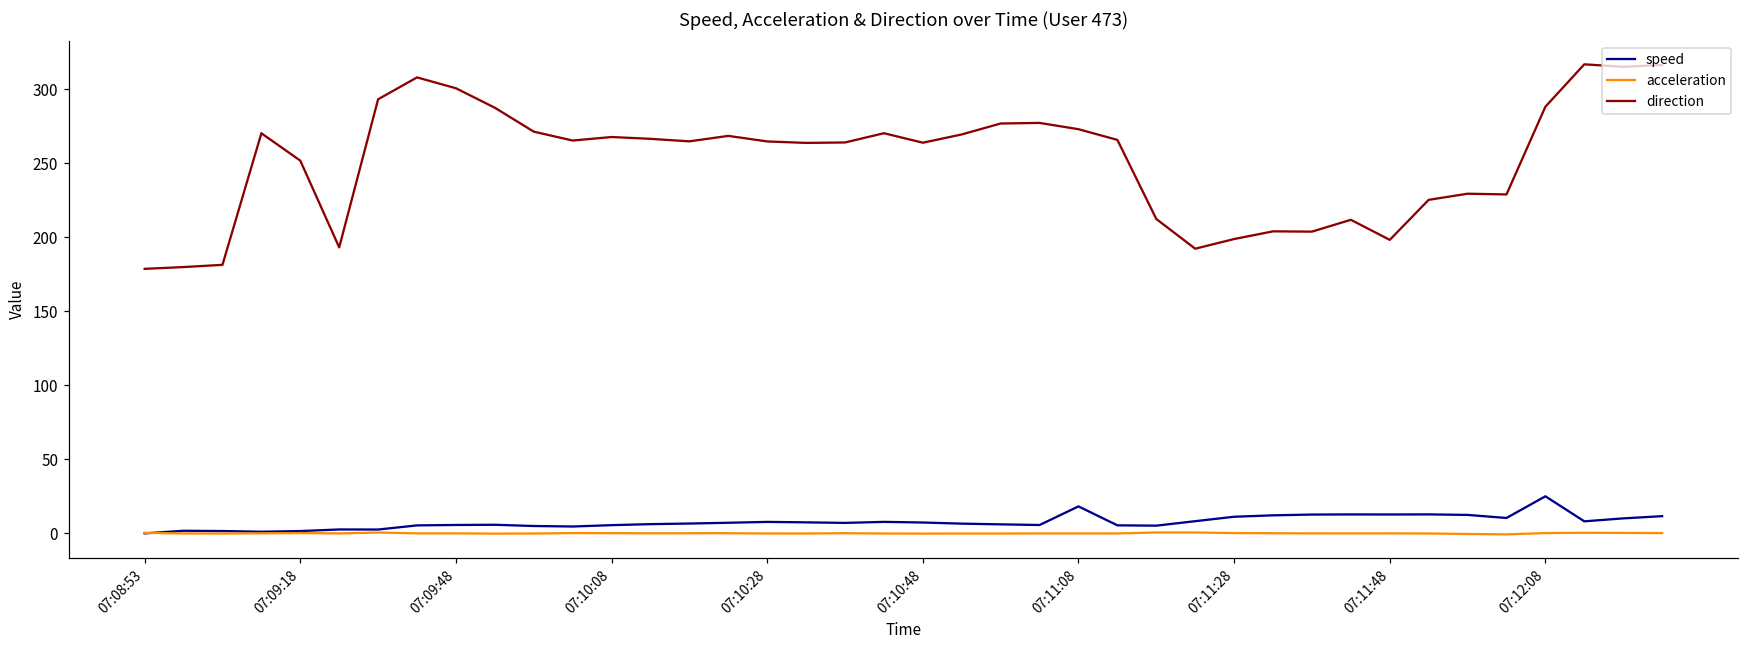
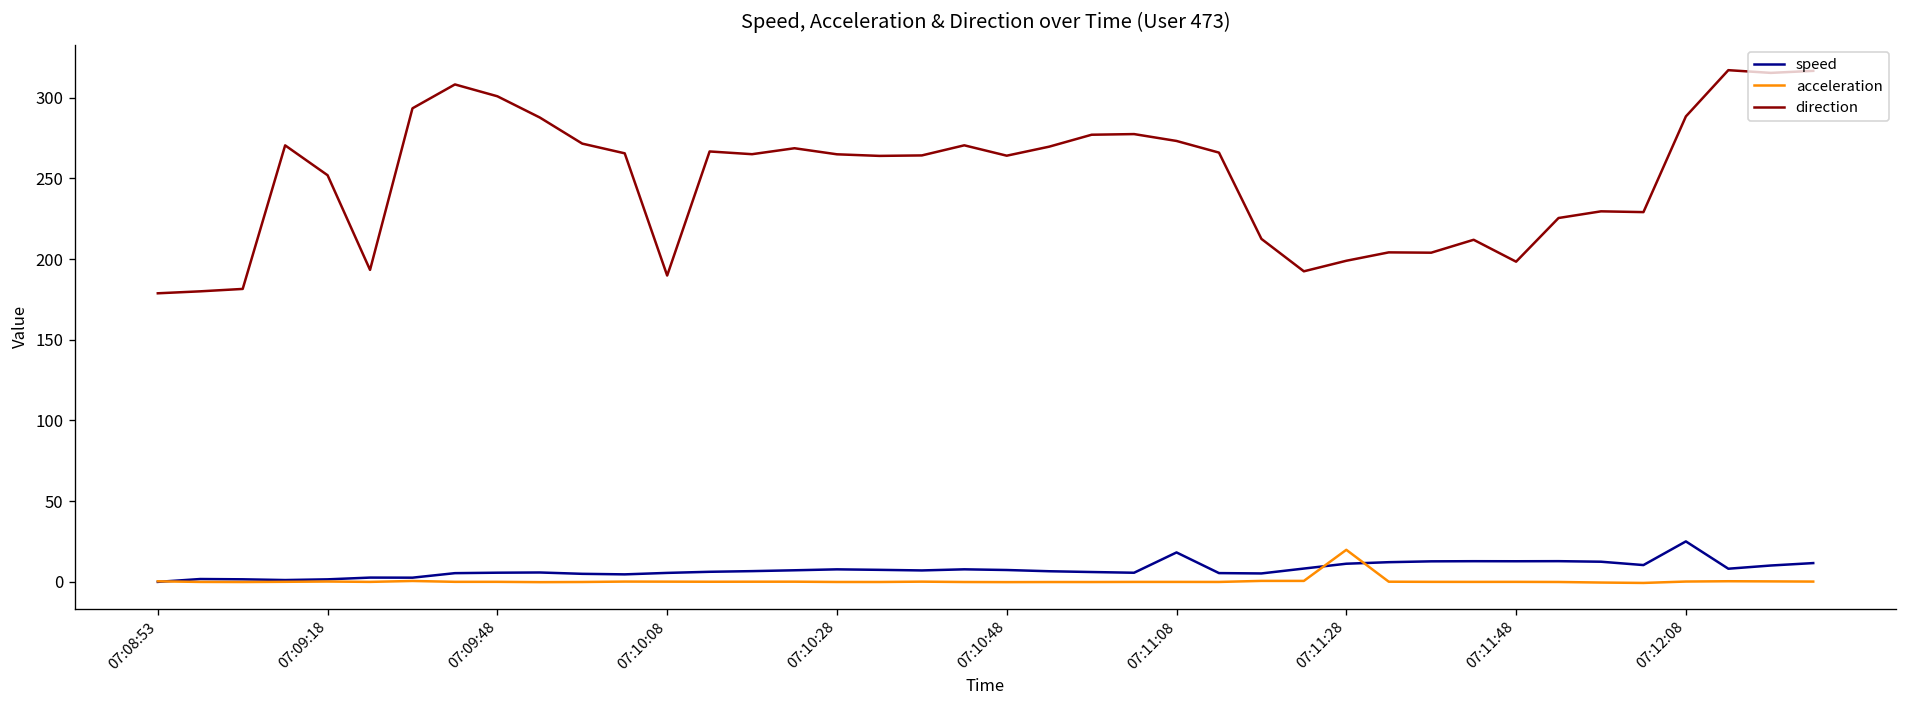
  {
    "speed": {
      "07:09:48": 6,
      "07:10:08": 6,
      "07:10:28": 8,
      "07:10:48": 7,
      "07:11:08": 18,
      "07:11:28": 11,
      "07:11:48": 13,
      "07:12:08": 25
    },
    "acceleration": {
      "07:09:48": 0,
      "07:10:08": 0,
      "07:10:28": 0,
      "07:10:48": 0,
      "07:11:08": 0,
-     "07:11:28": 0,
+     "07:11:28": 20,
      "07:11:48": 0,
      "07:12:08": 0
    },
    "direction": {
      "07:08:53": 179,
      "07:09:18": 252,
      "07:09:48": 301,
-     "07:10:08": 268,
+     "07:10:08": 190,
      "07:10:28": 265,
      "07:10:48": 264,
      "07:11:08": 273,
      "07:11:28": 199,
      "07:11:48": 198,
      "07:12:08": 288
    }
  }
